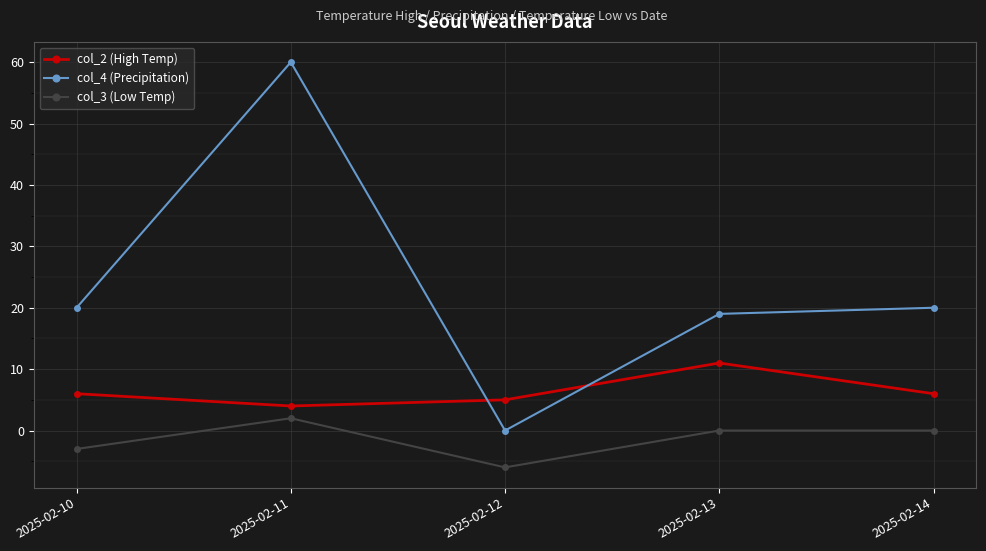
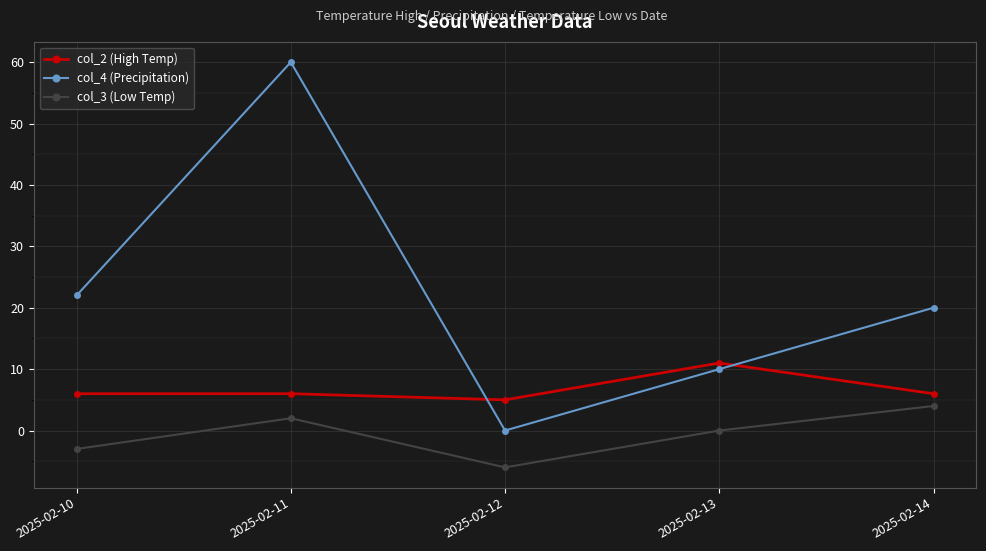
  {
    "col_2 (High Temp)": {
      "2025-02-10": 6,
-     "2025-02-11": 4,
+     "2025-02-11": 6,
      "2025-02-12": 5,
      "2025-02-13": 11,
      "2025-02-14": 6
    },
    "col_4 (Precipitation)": {
-     "2025-02-10": 20,
+     "2025-02-10": 22,
      "2025-02-11": 60,
      "2025-02-12": 0,
-     "2025-02-13": 19,
+     "2025-02-13": 10,
      "2025-02-14": 20
    },
    "col_3 (Low Temp)": {
      "2025-02-10": -3,
      "2025-02-11": 2,
      "2025-02-12": -6,
      "2025-02-13": 0,
-     "2025-02-14": 0
+     "2025-02-14": 4
    }
  }
